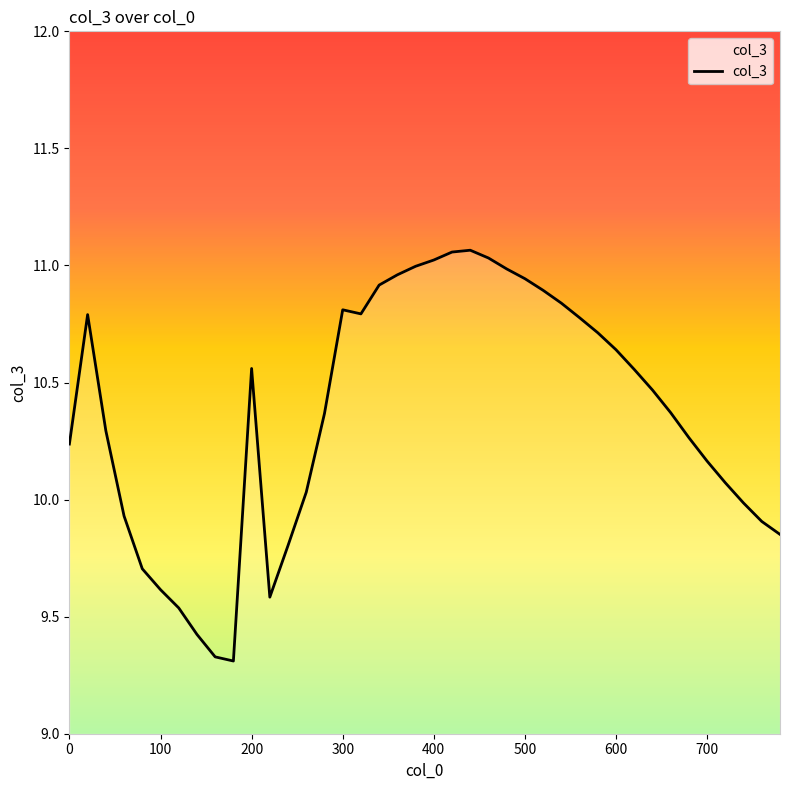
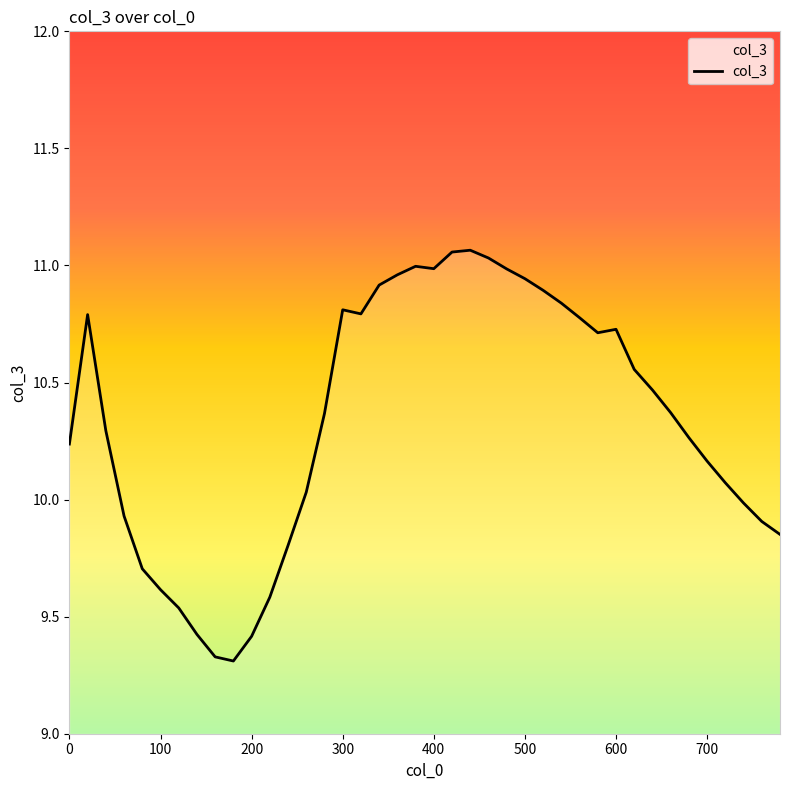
  {
    "0": 10.24,
    "100": 9.62,
-   "200": 10.56,
+   "200": 9.42,
    "300": 10.81,
-   "400": 11.02,
+   "400": 10.99,
    "500": 10.94,
-   "600": 10.64,
+   "600": 10.73,
    "700": 10.16
  }
